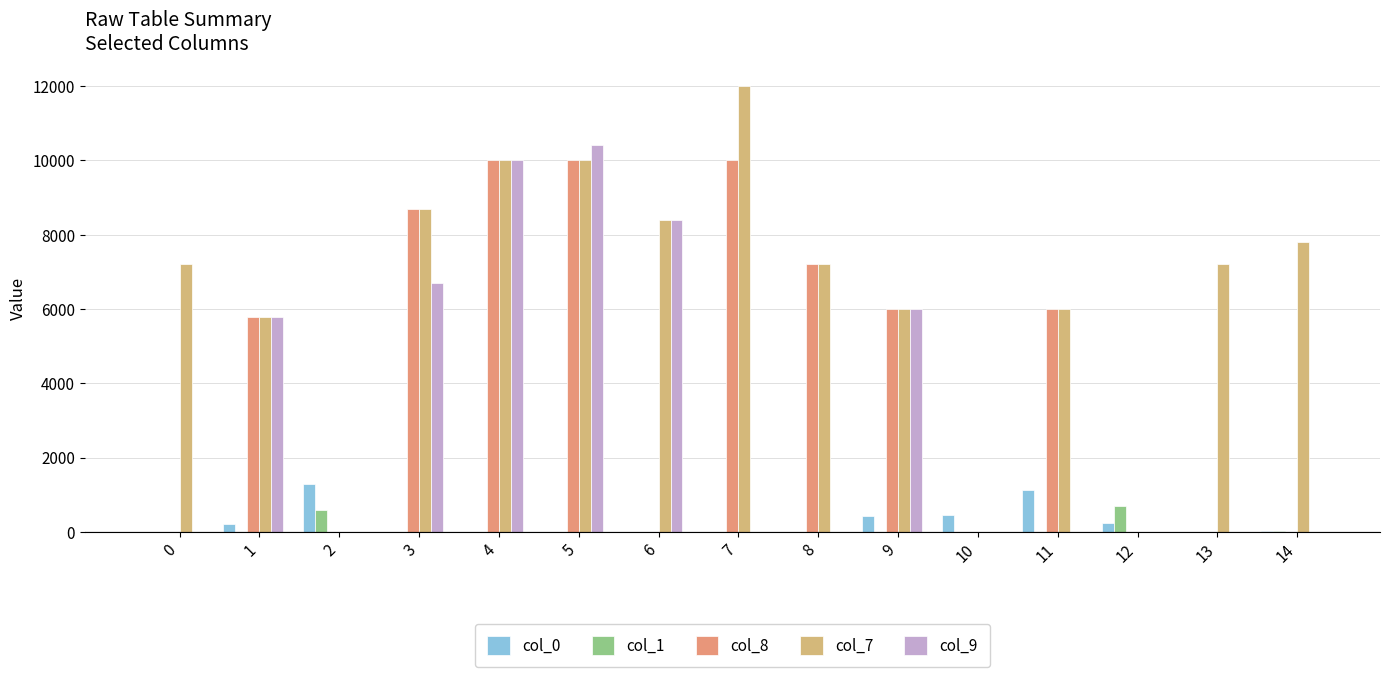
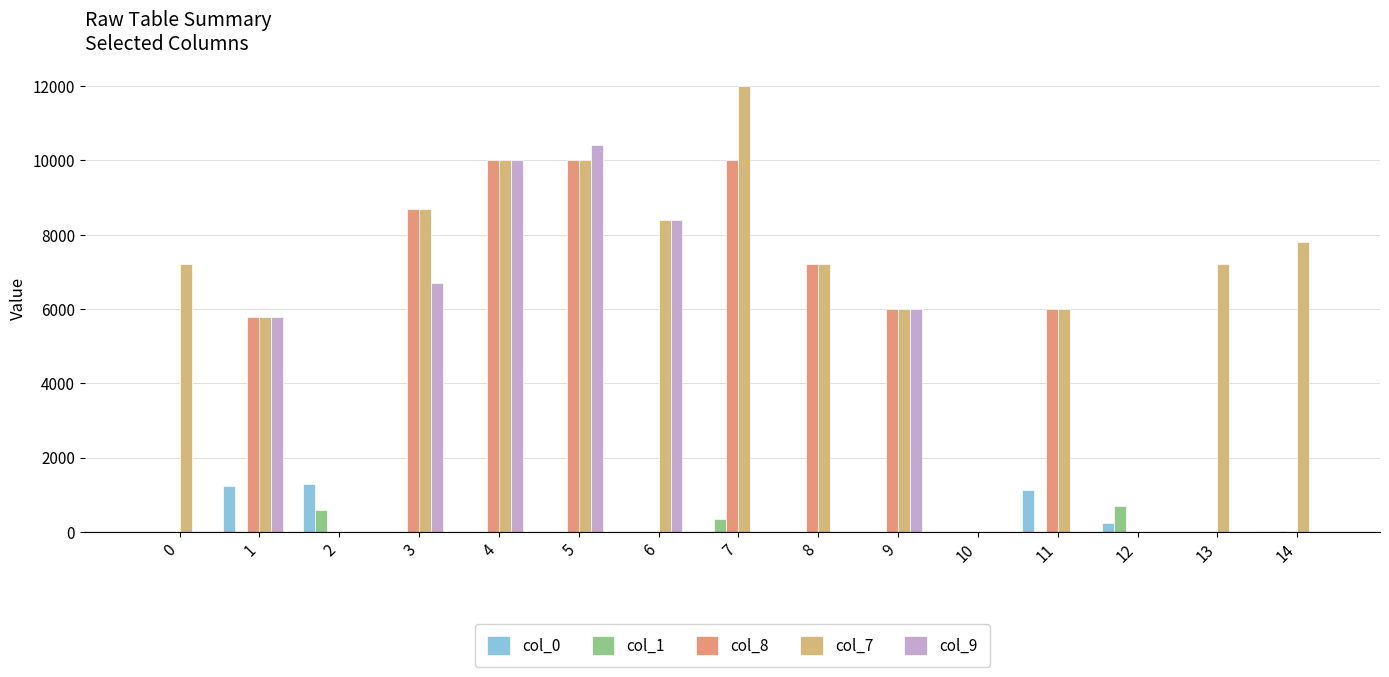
  {
    "col_0": {
-     "1": 200,
+     "1": 1200,
      "2": 1300,
-     "9": 400,
-     "10": 500,
+     "9": 0,
+     "10": 0,
      "11": 1100,
      "12": 200
    },
    "col_1": {
      "0": 0,
      "2": 600,
-     "7": 0,
+     "7": 400,
      "12": 700
    },
    "col_9": {
      "0": 0,
      "1": 5800,
      "2": 0,
      "3": 6700,
      "4": 10000,
      "5": 10400,
      "6": 8400,
      "7": 0,
      "8": 0,
      "9": 6000,
      "10": 0,
      "11": 0,
      "12": 0,
      "13": 0,
      "14": 0
    }
  }
